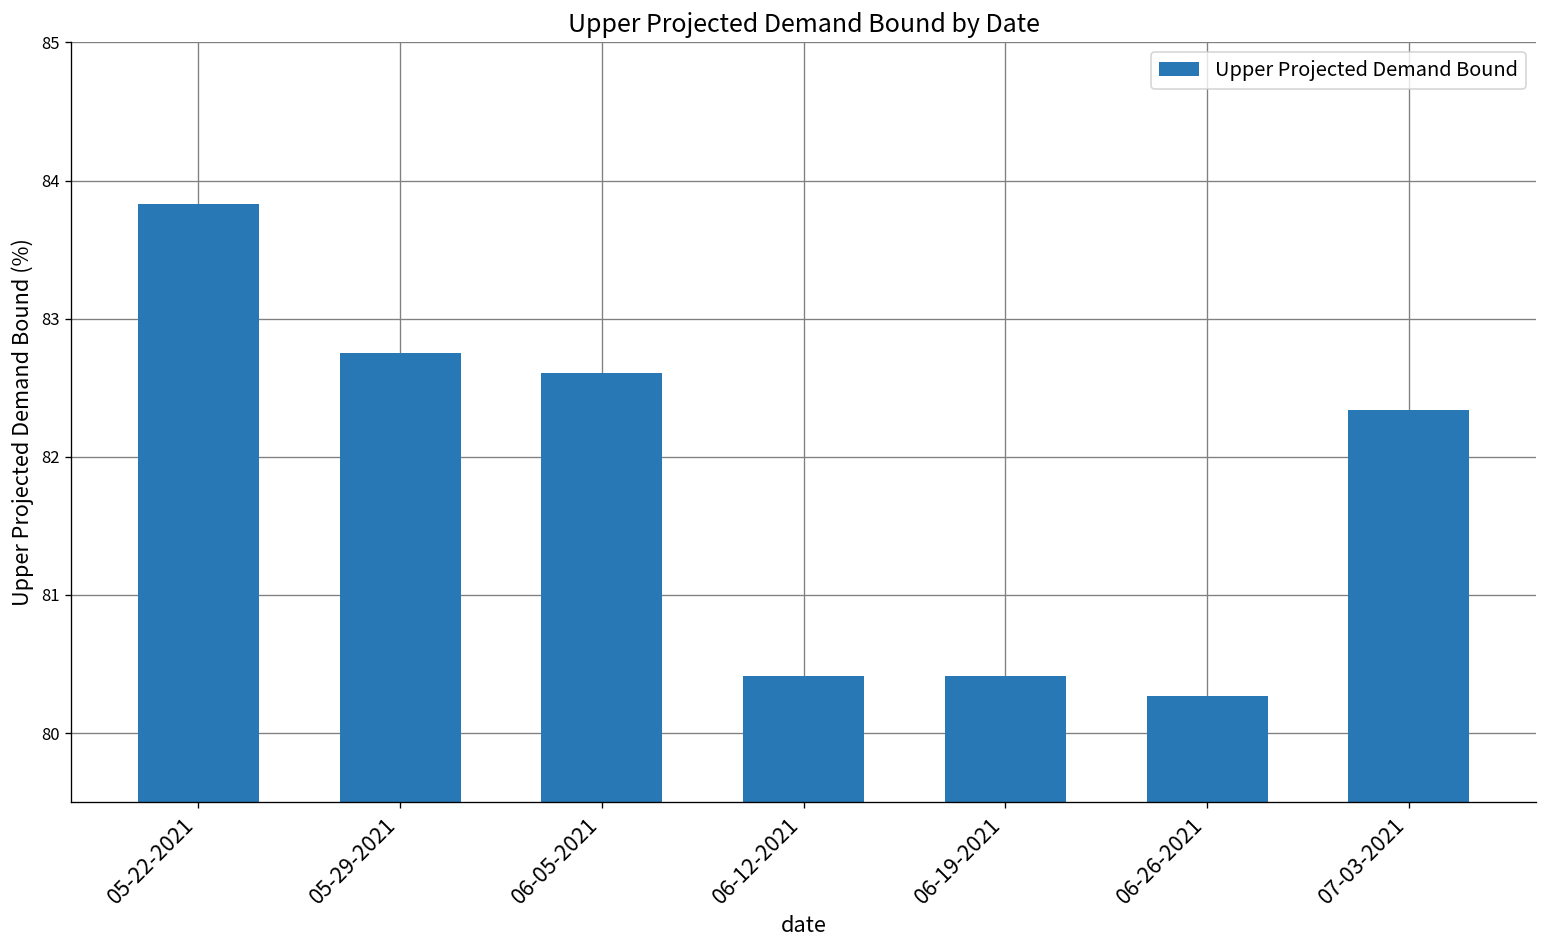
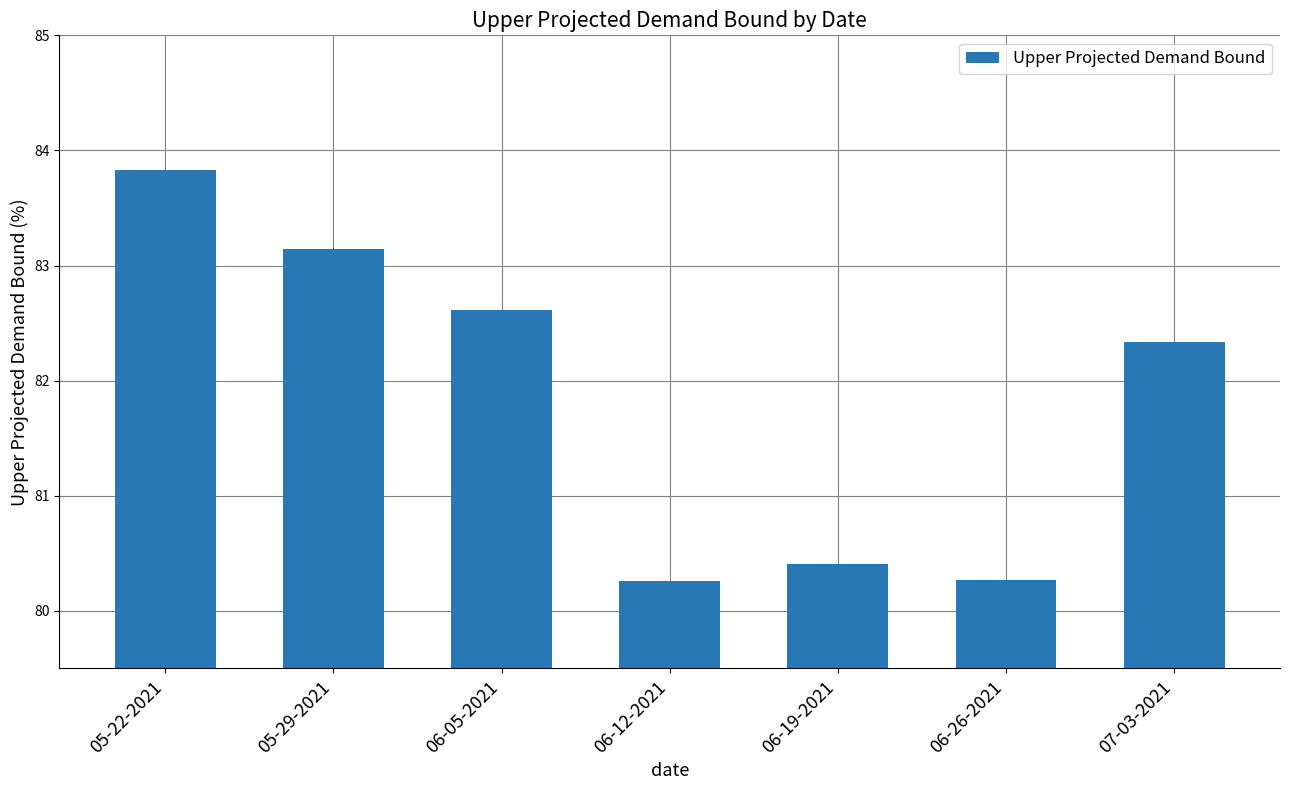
  {
    "05-22-2021": 83.83,
-   "05-29-2021": 82.75,
+   "05-29-2021": 83.14,
    "06-05-2021": 82.61,
-   "06-12-2021": 80.41,
+   "06-12-2021": 80.26,
    "06-19-2021": 80.41,
    "06-26-2021": 80.27,
    "07-03-2021": 82.34
  }
